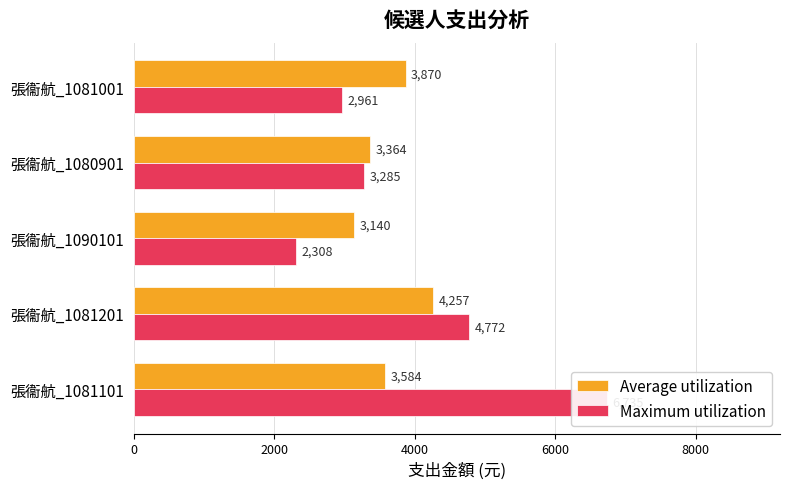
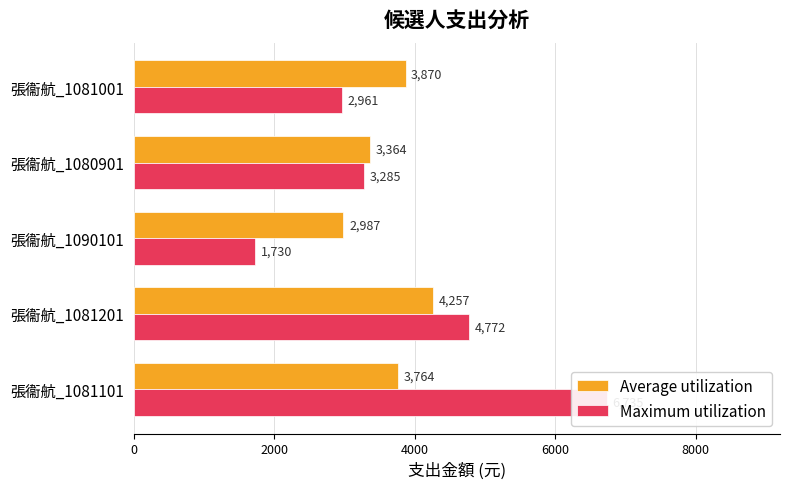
  {
    "Average utilization": {
      "張衞航_1081001": "3,870",
      "張衞航_1080901": "3,364",
-     "張衞航_1090101": "3,140",
+     "張衞航_1090101": "2,987",
      "張衞航_1081201": "4,257",
-     "張衞航_1081101": "3,584"
+     "張衞航_1081101": "3,764"
    },
    "Maximum utilization": {
      "張衞航_1081001": "2,961",
      "張衞航_1080901": "3,285",
-     "張衞航_1090101": "2,308",
+     "張衞航_1090101": "1,730",
      "張衞航_1081201": "4,772"
    }
  }
